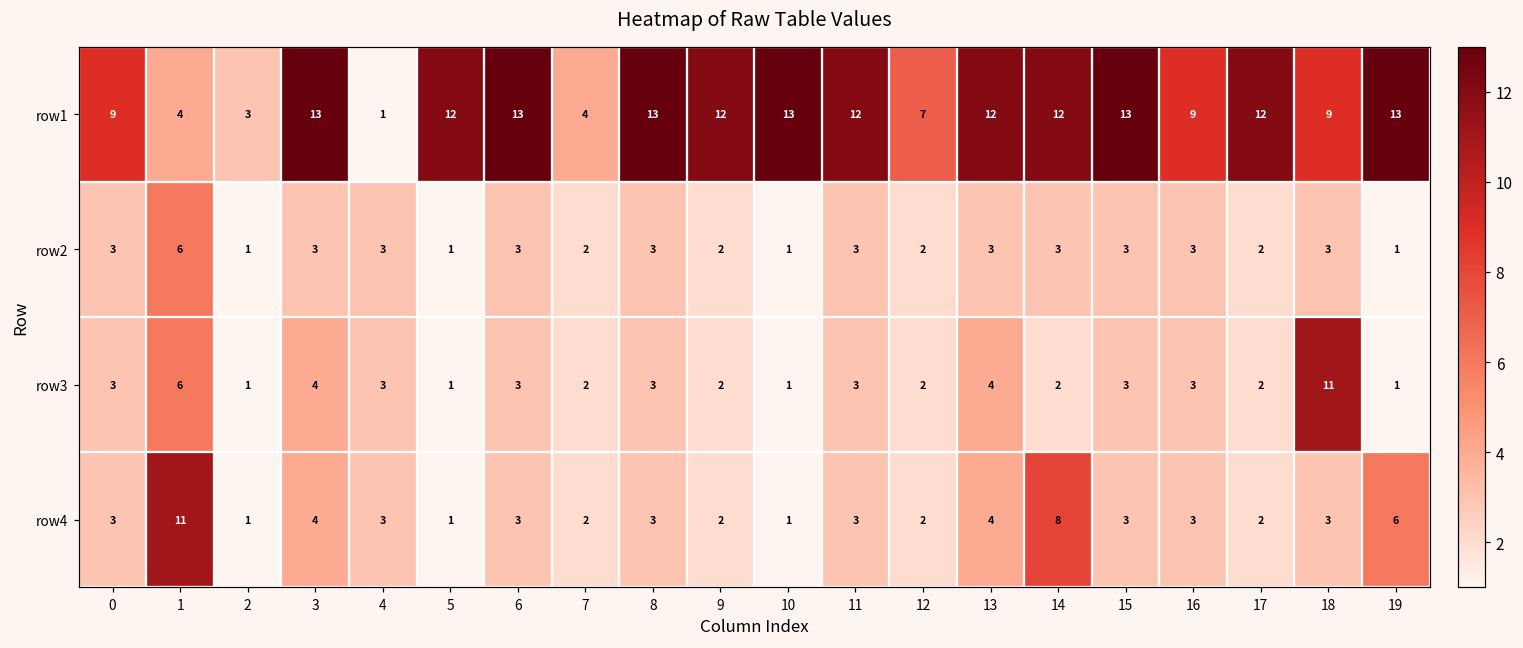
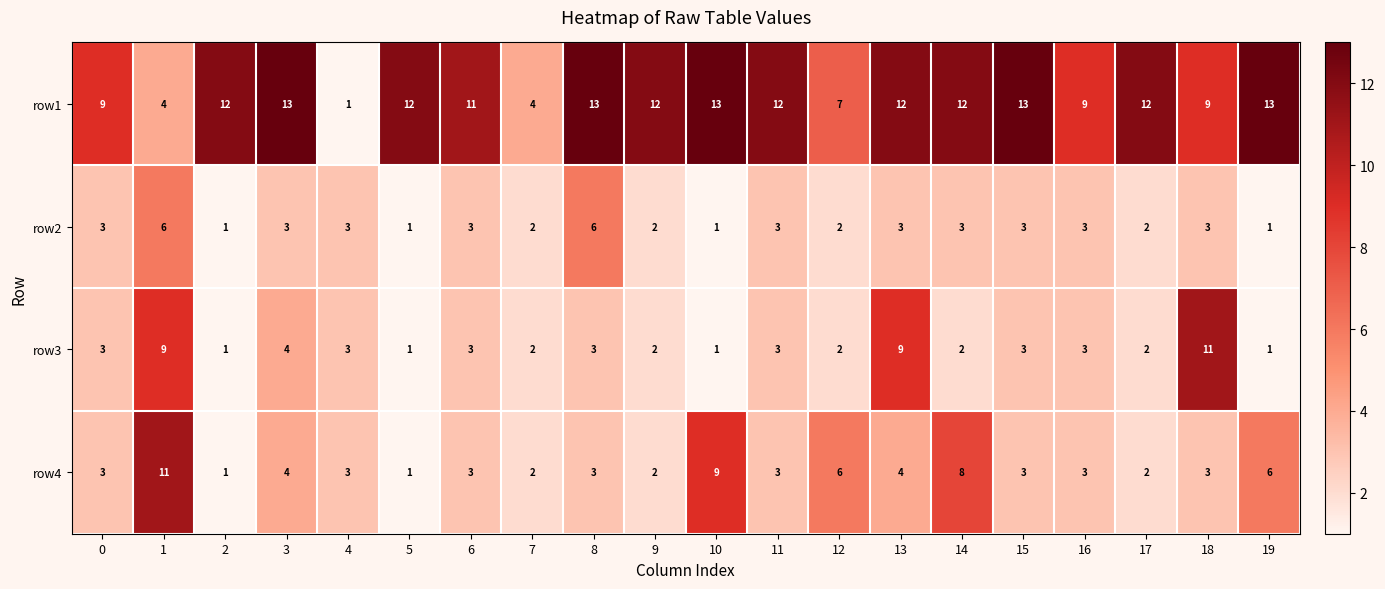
  {
    "row1": {
      "0": 9,
      "1": 4,
-     "2": 3,
+     "2": 12,
      "3": 13,
      "4": 1,
      "5": 12,
-     "6": 13,
+     "6": 11,
      "7": 4,
      "8": 13,
      "9": 12,
      "10": 13,
      "11": 12,
      "12": 7,
      "13": 12,
      "14": 12,
      "15": 13,
      "16": 9,
      "17": 12,
      "18": 9,
      "19": 13
    },
    "row2": {
      "0": 3,
      "1": 6,
      "2": 1,
      "3": 3,
      "4": 3,
      "5": 1,
      "6": 3,
      "7": 2,
-     "8": 3,
+     "8": 6,
      "9": 2,
      "10": 1,
      "11": 3,
      "12": 2,
      "13": 3,
      "14": 3,
      "15": 3,
      "16": 3,
      "17": 2,
      "18": 3,
      "19": 1
    },
    "row3": {
      "0": 3,
-     "1": 6,
+     "1": 9,
      "2": 1,
      "3": 4,
      "4": 3,
      "5": 1,
      "6": 3,
      "7": 2,
      "8": 3,
      "9": 2,
      "10": 1,
      "11": 3,
      "12": 2,
-     "13": 4,
+     "13": 9,
      "14": 2,
      "15": 3,
      "16": 3,
      "17": 2,
      "18": 11,
      "19": 1
    },
    "row4": {
      "0": 3,
      "1": 11,
      "2": 1,
      "3": 4,
      "4": 3,
      "5": 1,
      "6": 3,
      "7": 2,
      "8": 3,
      "9": 2,
-     "10": 1,
+     "10": 9,
      "11": 3,
-     "12": 2,
+     "12": 6,
      "13": 4,
      "14": 8,
      "15": 3,
      "16": 3,
      "17": 2,
      "18": 3,
      "19": 6
    }
  }
